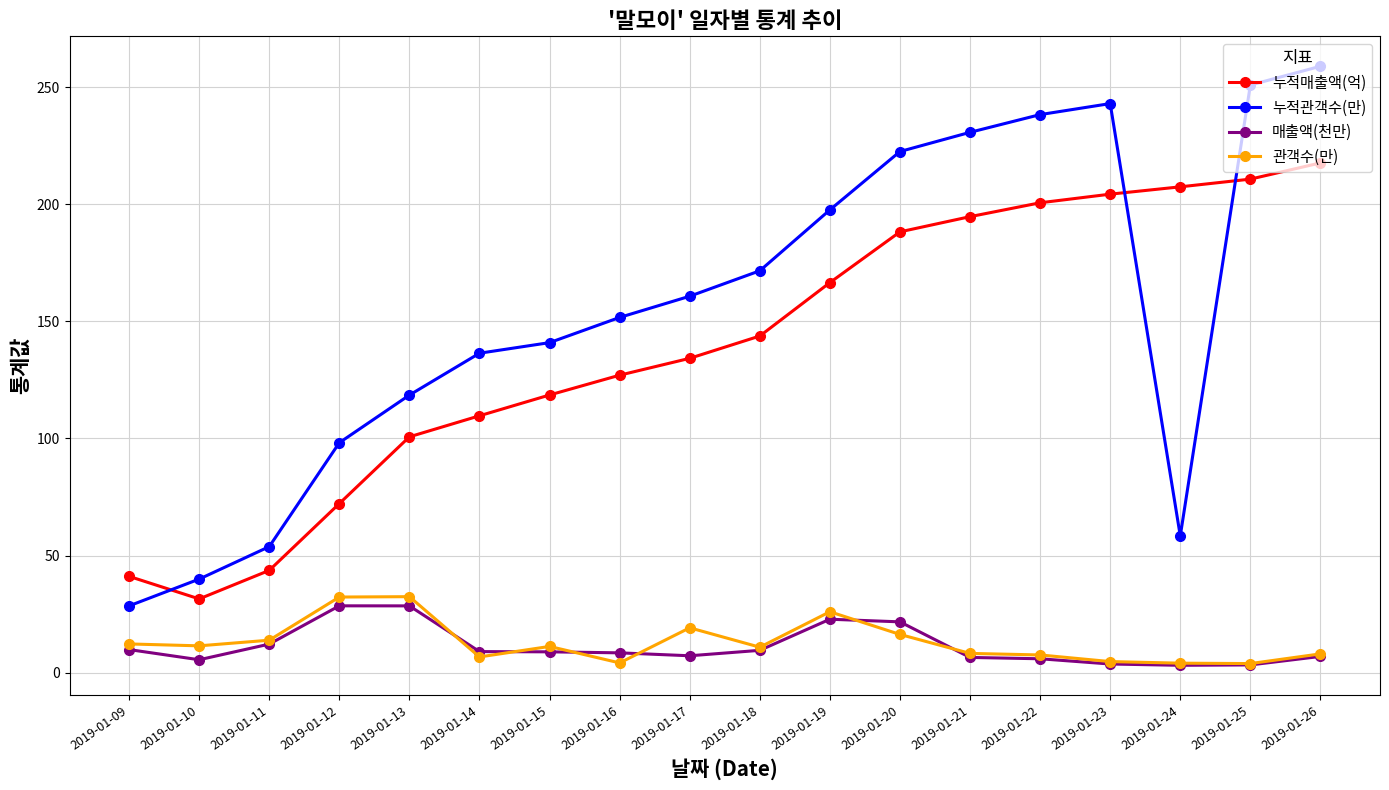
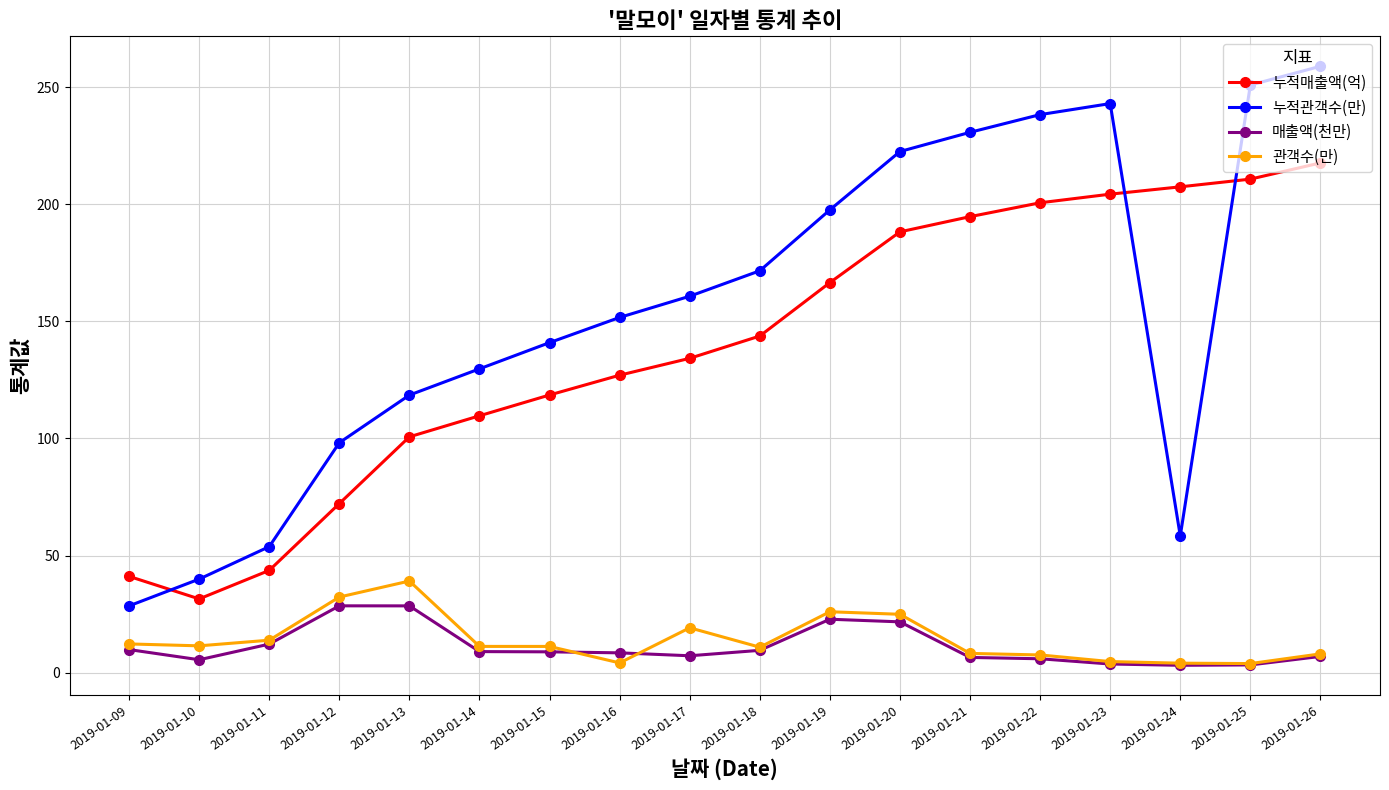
  {
    "누적매출액(억)": {
      "2019-01-09": 41,
      "2019-01-10": 31,
      "2019-01-11": 44,
      "2019-01-12": 72,
      "2019-01-13": 101,
      "2019-01-14": 110,
      "2019-01-15": 119,
      "2019-01-16": 127,
      "2019-01-17": 134,
      "2019-01-18": 144,
      "2019-01-19": 167,
      "2019-01-20": 188,
      "2019-01-21": 195,
      "2019-01-22": 201,
      "2019-01-23": 204,
      "2019-01-24": 207,
      "2019-01-25": 211
    },
    "누적관객수(만)": {
      "2019-01-09": 29,
      "2019-01-10": 40,
      "2019-01-11": 54,
      "2019-01-12": 98,
      "2019-01-13": 118,
-     "2019-01-14": 136,
+     "2019-01-14": 130,
      "2019-01-15": 141,
      "2019-01-16": 152,
      "2019-01-17": 161,
      "2019-01-18": 172,
      "2019-01-19": 198,
      "2019-01-20": 222,
      "2019-01-21": 231,
      "2019-01-22": 238,
      "2019-01-23": 243,
      "2019-01-24": 58
    },
    "매출액(천만)": {
      "2019-01-09": 10,
      "2019-01-10": 6,
      "2019-01-11": 12,
      "2019-01-12": 29,
      "2019-01-13": 29,
      "2019-01-14": 9,
      "2019-01-15": 9,
      "2019-01-16": 8,
      "2019-01-17": 7,
      "2019-01-18": 10,
      "2019-01-19": 23,
      "2019-01-20": 22,
      "2019-01-21": 6,
      "2019-01-22": 6
    },
    "관객수(만)": {
      "2019-01-09": 12,
      "2019-01-10": 11,
      "2019-01-11": 14,
      "2019-01-12": 32,
-     "2019-01-13": 32,
-     "2019-01-14": 7,
+     "2019-01-13": 39,
+     "2019-01-14": 11,
      "2019-01-15": 11,
      "2019-01-16": 4,
      "2019-01-17": 19,
      "2019-01-18": 11,
      "2019-01-19": 26,
-     "2019-01-20": 16,
+     "2019-01-20": 25,
      "2019-01-21": 8,
      "2019-01-22": 8
    }
  }
